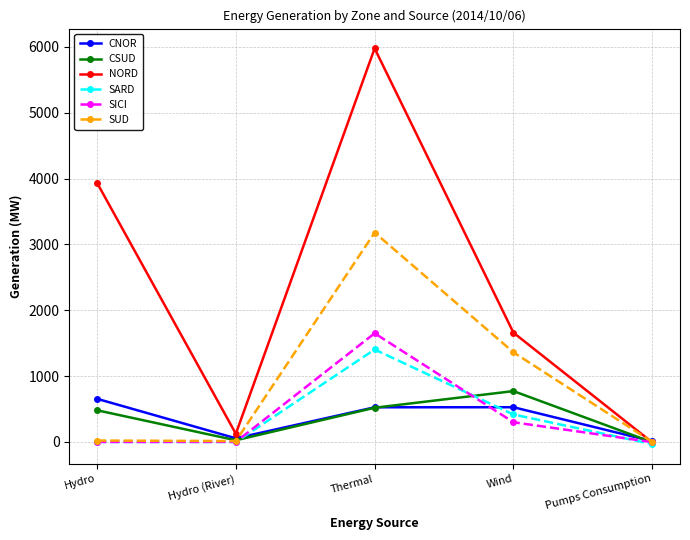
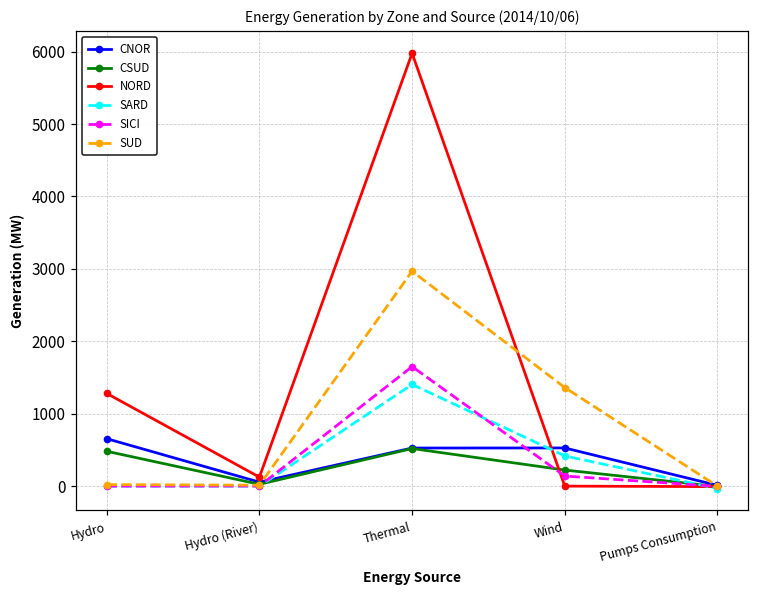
  {
    "CNOR": {
      "Hydro": 700,
      "Wind": 500
    },
    "CSUD": {
      "Hydro": 500,
-     "Wind": 800
+     "Wind": 200
    },
    "NORD": {
-     "Hydro": 3900,
+     "Hydro": 1300,
      "Hydro (River)": 100,
      "Thermal": 6000,
-     "Wind": 1700
+     "Wind": 0
    },
    "SARD": {
      "Thermal": 1400,
      "Wind": 400
    },
    "SICI": {
      "Thermal": 1700,
-     "Wind": 300
+     "Wind": 100
    },
    "SUD": {
-     "Thermal": 3200,
+     "Thermal": 3000,
      "Wind": 1400
    }
  }
